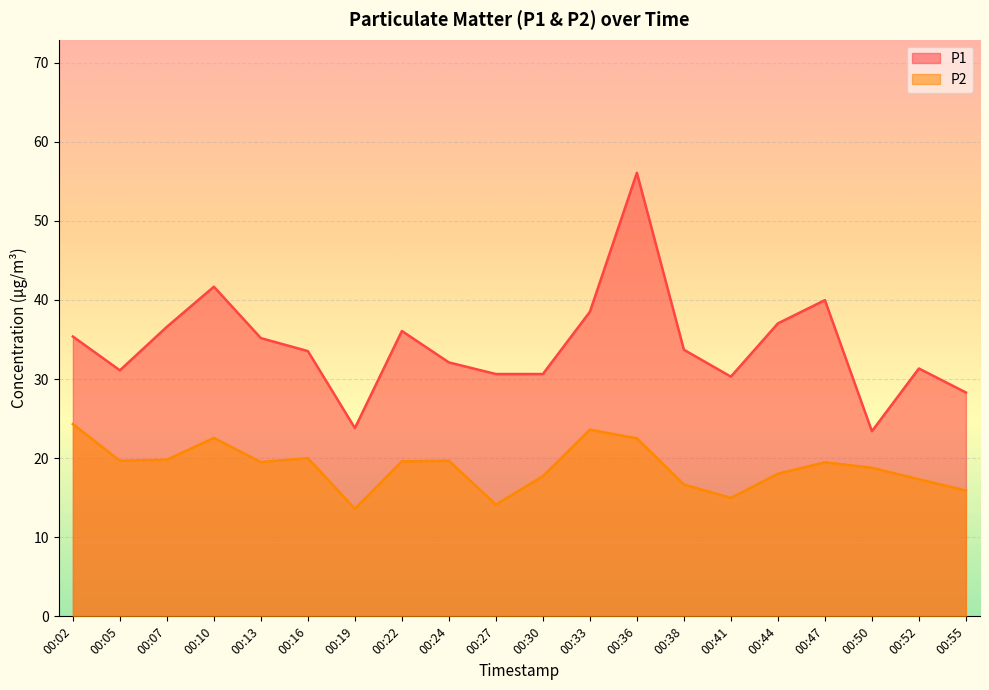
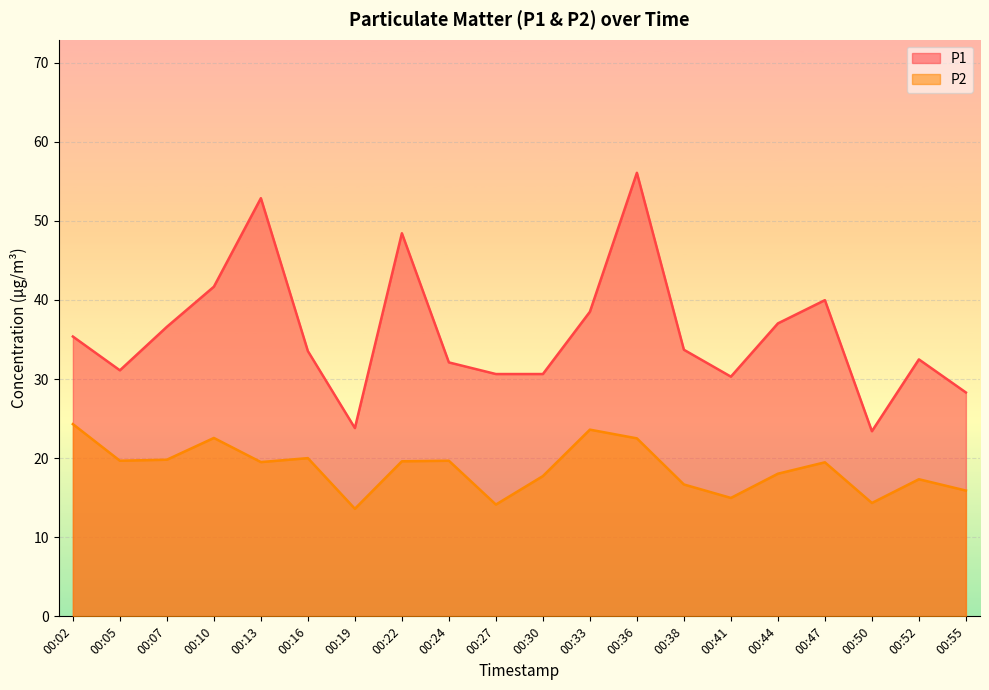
  {
    "P1": {
      "00:02": 35,
      "00:05": 31,
      "00:07": 37,
      "00:10": 42,
-     "00:13": 35,
+     "00:13": 53,
      "00:16": 34,
      "00:19": 24,
-     "00:22": 36,
+     "00:22": 48,
      "00:24": 32,
      "00:27": 31,
      "00:30": 31,
      "00:33": 39,
      "00:36": 56,
      "00:38": 34,
      "00:41": 30,
      "00:44": 37,
      "00:47": 40,
      "00:50": 23,
-     "00:52": 31,
+     "00:52": 32,
      "00:55": 28
    },
    "P2": {
      "00:02": 24,
      "00:05": 20,
      "00:07": 20,
      "00:10": 23,
      "00:13": 20,
      "00:16": 20,
      "00:19": 14,
      "00:22": 20,
      "00:24": 20,
      "00:27": 14,
      "00:30": 18,
      "00:33": 24,
      "00:36": 23,
      "00:38": 17,
      "00:41": 15,
      "00:44": 18,
      "00:47": 19,
-     "00:50": 19,
+     "00:50": 14,
      "00:52": 17,
      "00:55": 16
    }
  }
